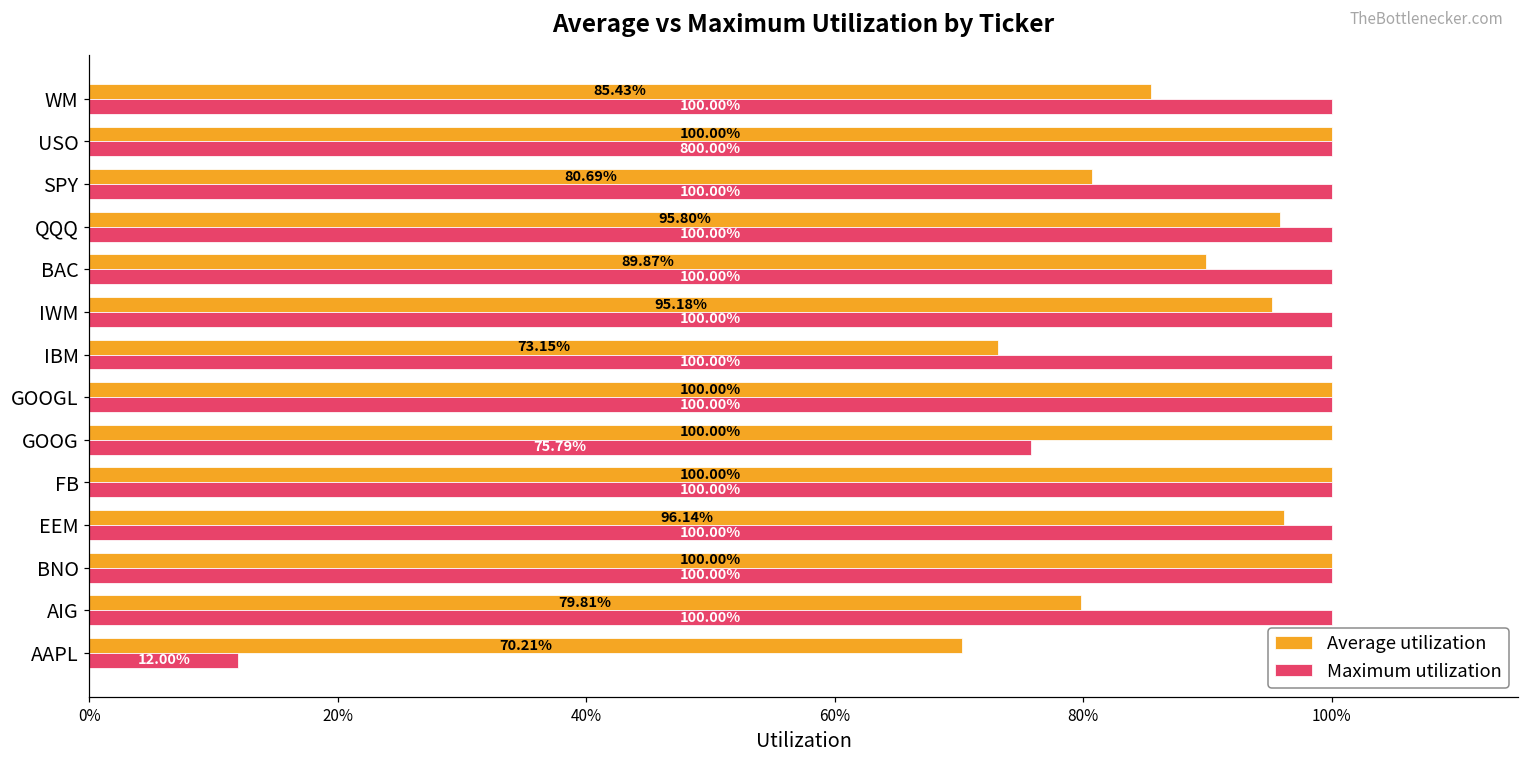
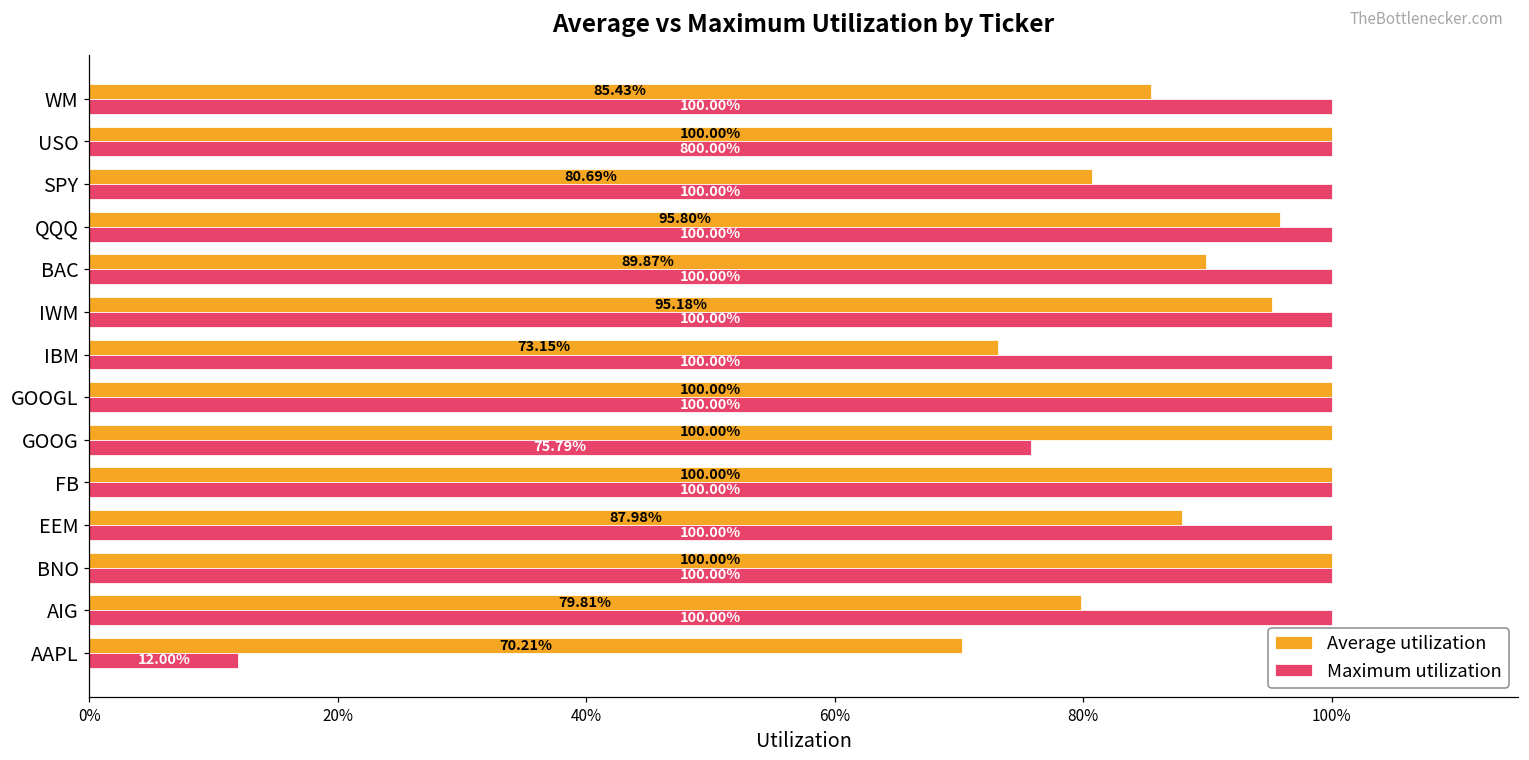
  {
    "Average utilization": {
      "WM": "85.43%",
      "USO": "100.00%",
      "SPY": "80.69%",
      "QQQ": "95.80%",
      "BAC": "89.87%",
      "IWM": "95.18%",
      "IBM": "73.15%",
      "GOOGL": "100.00%",
      "GOOG": "100.00%",
      "FB": "100.00%",
-     "EEM": "96.14%",
+     "EEM": "87.98%",
      "BNO": "100.00%",
      "AIG": "79.81%",
      "AAPL": "70.21%"
    },
    "Maximum utilization": {
      "WM": "100.00%",
      "SPY": "100.00%",
      "QQQ": "100.00%",
      "BAC": "100.00%",
      "IWM": "100.00%",
      "IBM": "100.00%",
      "GOOGL": "100.00%",
      "GOOG": "75.79%",
      "FB": "100.00%",
      "EEM": "100.00%",
      "BNO": "100.00%",
      "AIG": "100.00%",
      "AAPL": "12.00%"
    }
  }
